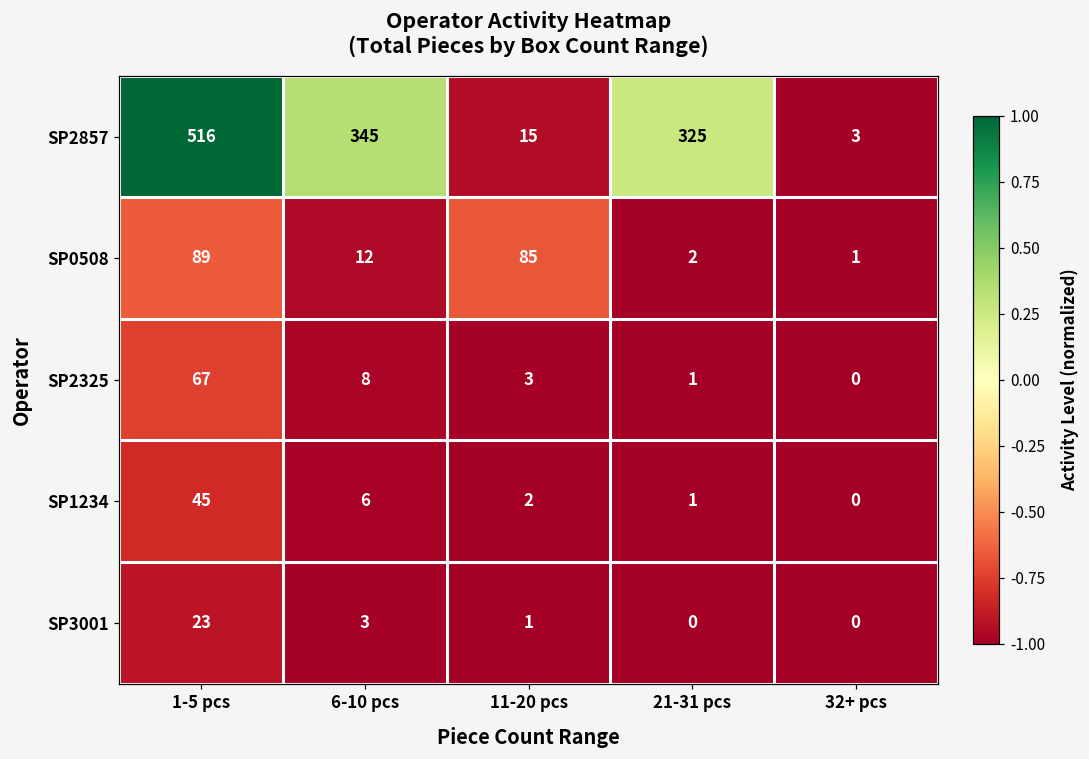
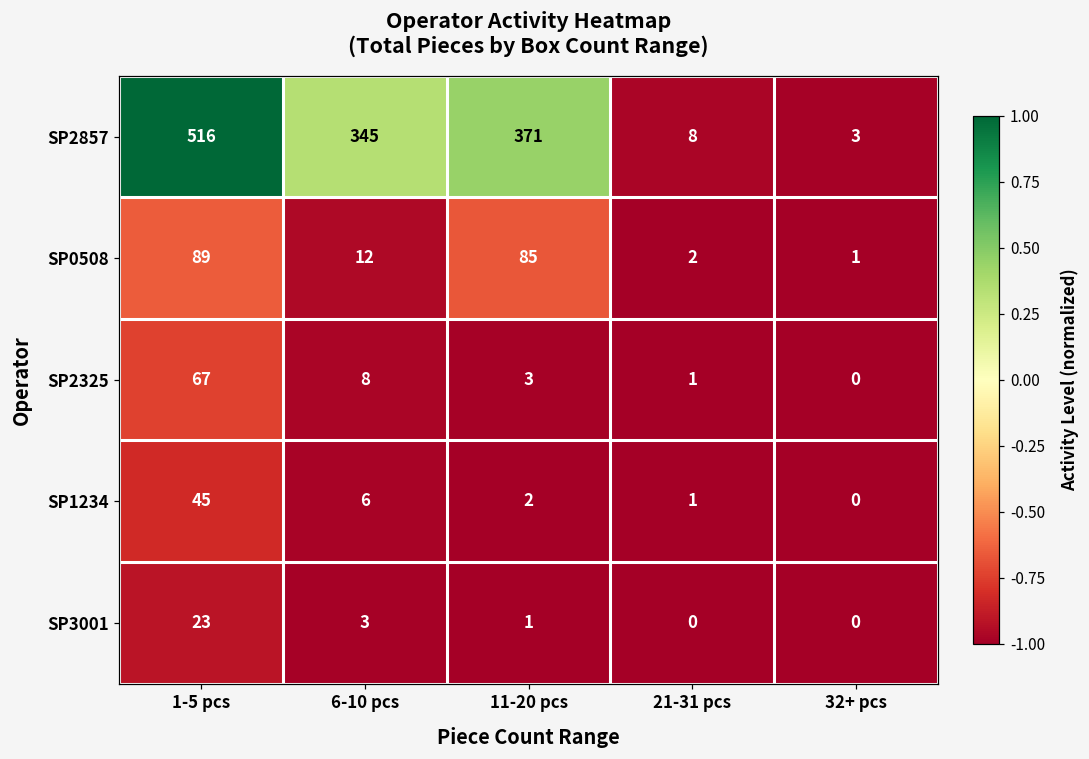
  {
    "SP2857": {
      "1-5 pcs": 516,
      "6-10 pcs": 345,
-     "11-20 pcs": 15,
-     "21-31 pcs": 325,
+     "11-20 pcs": 371,
+     "21-31 pcs": 8,
      "32+ pcs": 3
    },
    "SP0508": {
      "1-5 pcs": 89,
      "6-10 pcs": 12,
      "11-20 pcs": 85,
      "21-31 pcs": 2,
      "32+ pcs": 1
    },
    "SP2325": {
      "1-5 pcs": 67,
      "6-10 pcs": 8,
      "11-20 pcs": 3,
      "21-31 pcs": 1,
      "32+ pcs": 0
    },
    "SP1234": {
      "1-5 pcs": 45,
      "6-10 pcs": 6,
      "11-20 pcs": 2,
      "21-31 pcs": 1,
      "32+ pcs": 0
    },
    "SP3001": {
      "1-5 pcs": 23,
      "6-10 pcs": 3,
      "11-20 pcs": 1,
      "21-31 pcs": 0,
      "32+ pcs": 0
    }
  }
